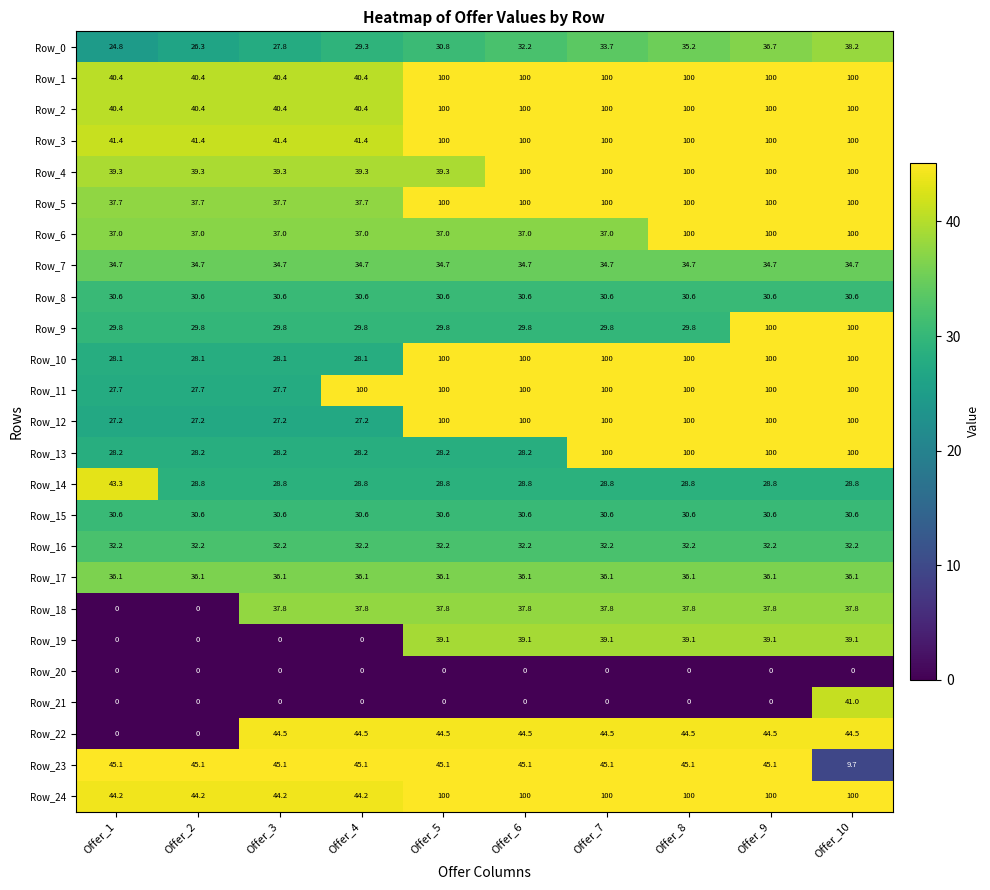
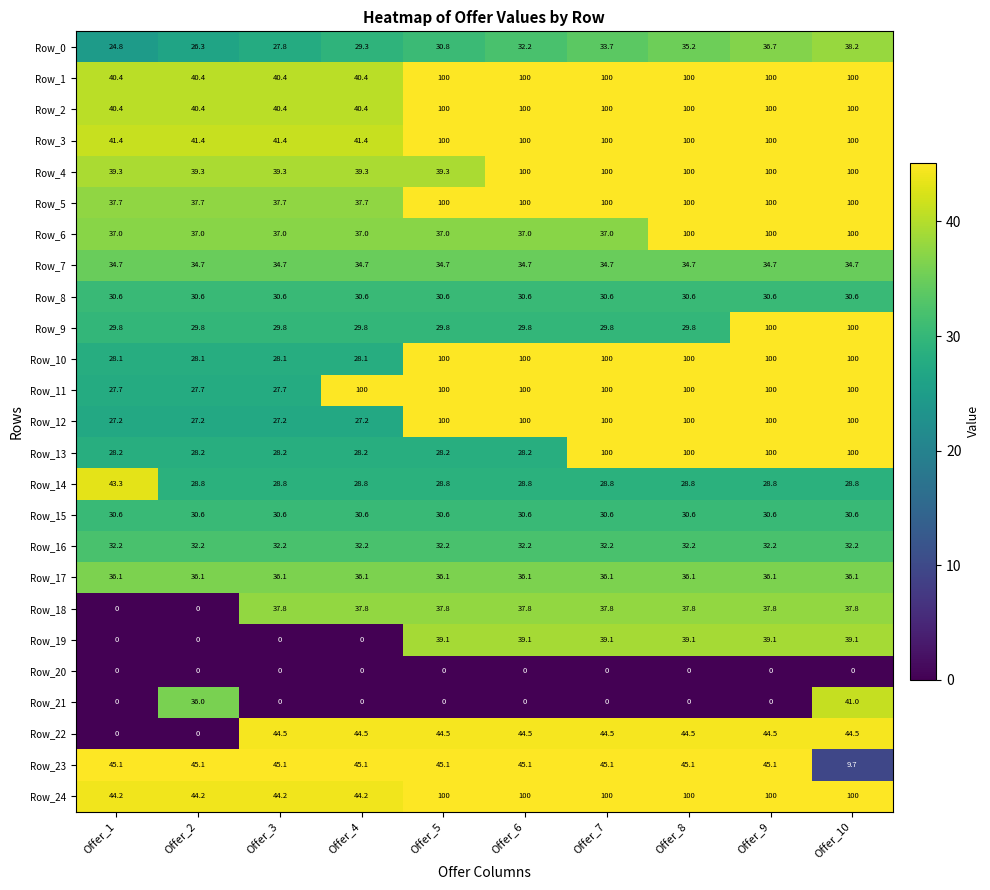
  {
    "Row_21": {
      "Offer_1": 0,
-     "Offer_2": 0,
+     "Offer_2": 36.0,
      "Offer_3": 0,
      "Offer_4": 0,
      "Offer_5": 0,
      "Offer_6": 0,
      "Offer_7": 0,
      "Offer_8": 0,
      "Offer_9": 0,
      "Offer_10": 41.0
    }
  }
